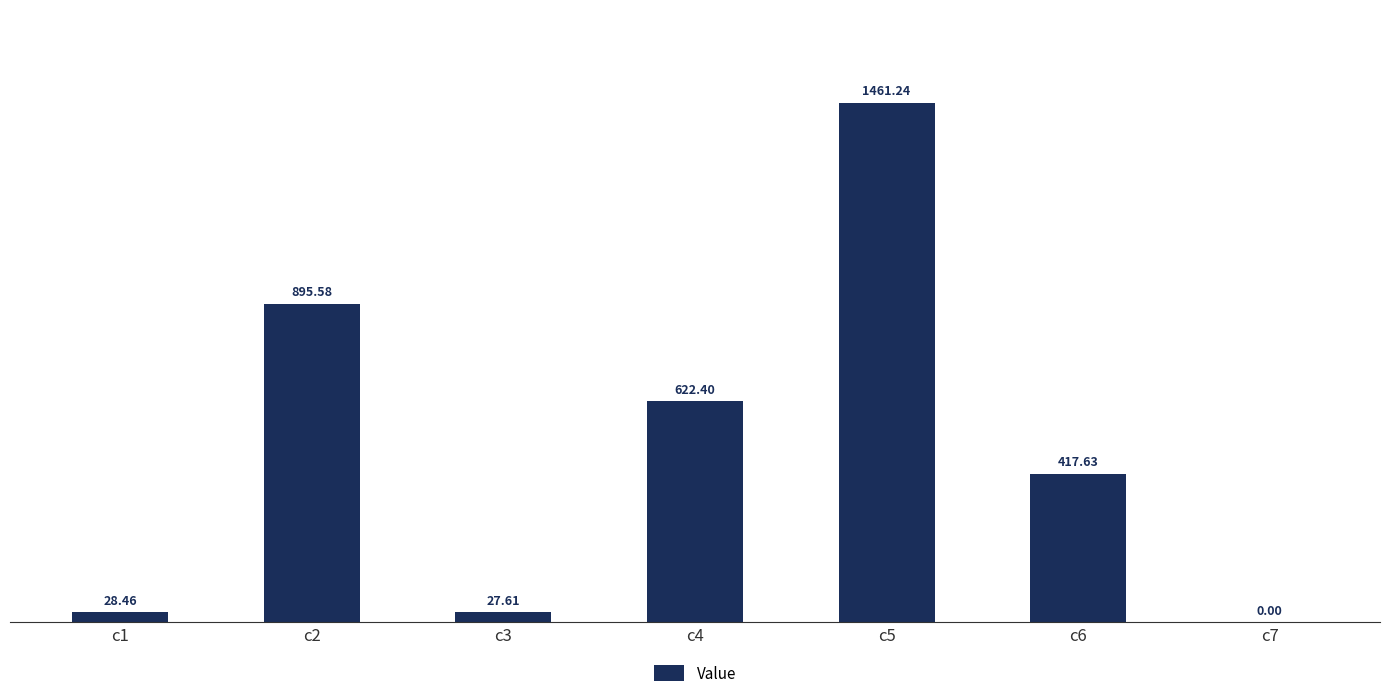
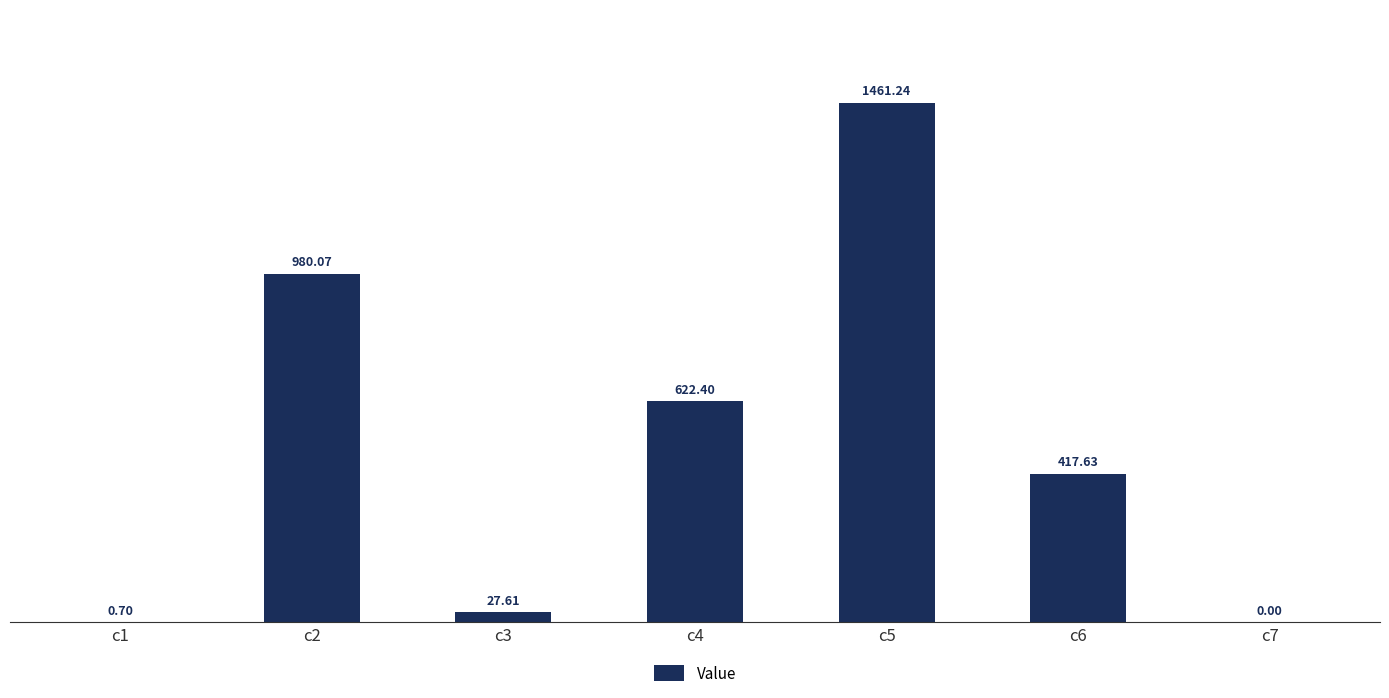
  {
-   "c1": 28.46,
-   "c2": 895.58,
+   "c1": 0.70,
+   "c2": 980.07,
    "c3": 27.61,
    "c4": 622.40,
    "c5": 1461.24,
    "c6": 417.63,
    "c7": 0.00
  }
